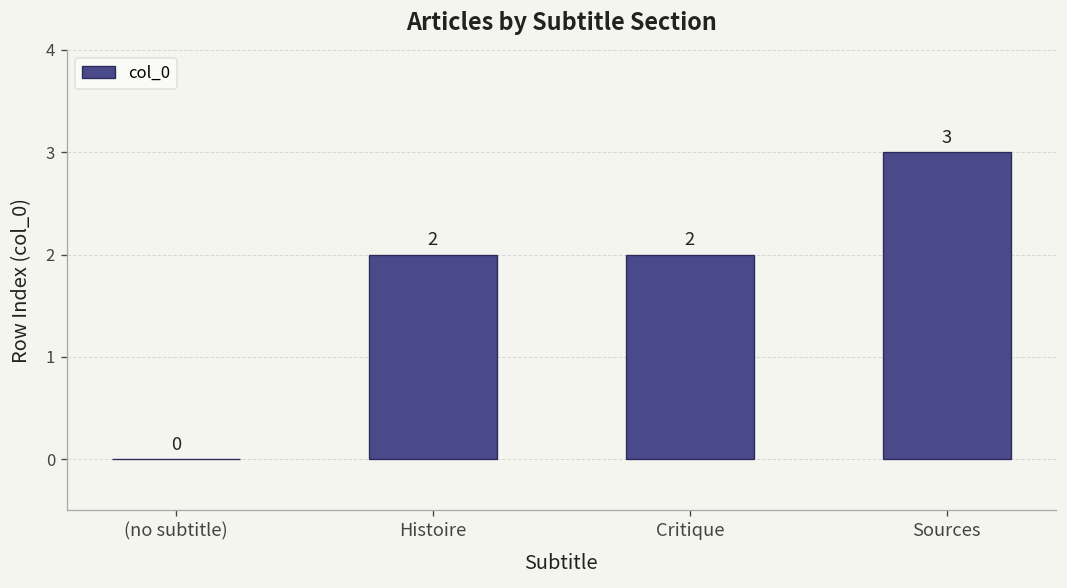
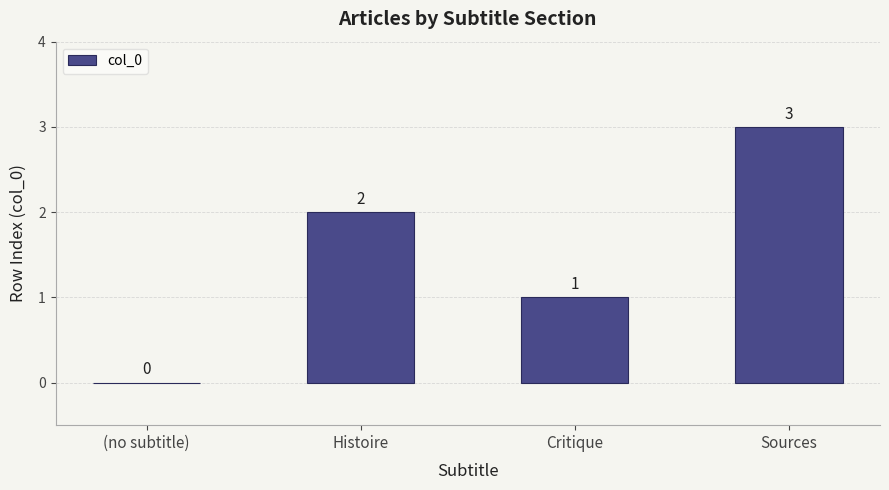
  {
    "(no subtitle)": 0,
    "Histoire": 2,
-   "Critique": 2,
+   "Critique": 1,
    "Sources": 3
  }
